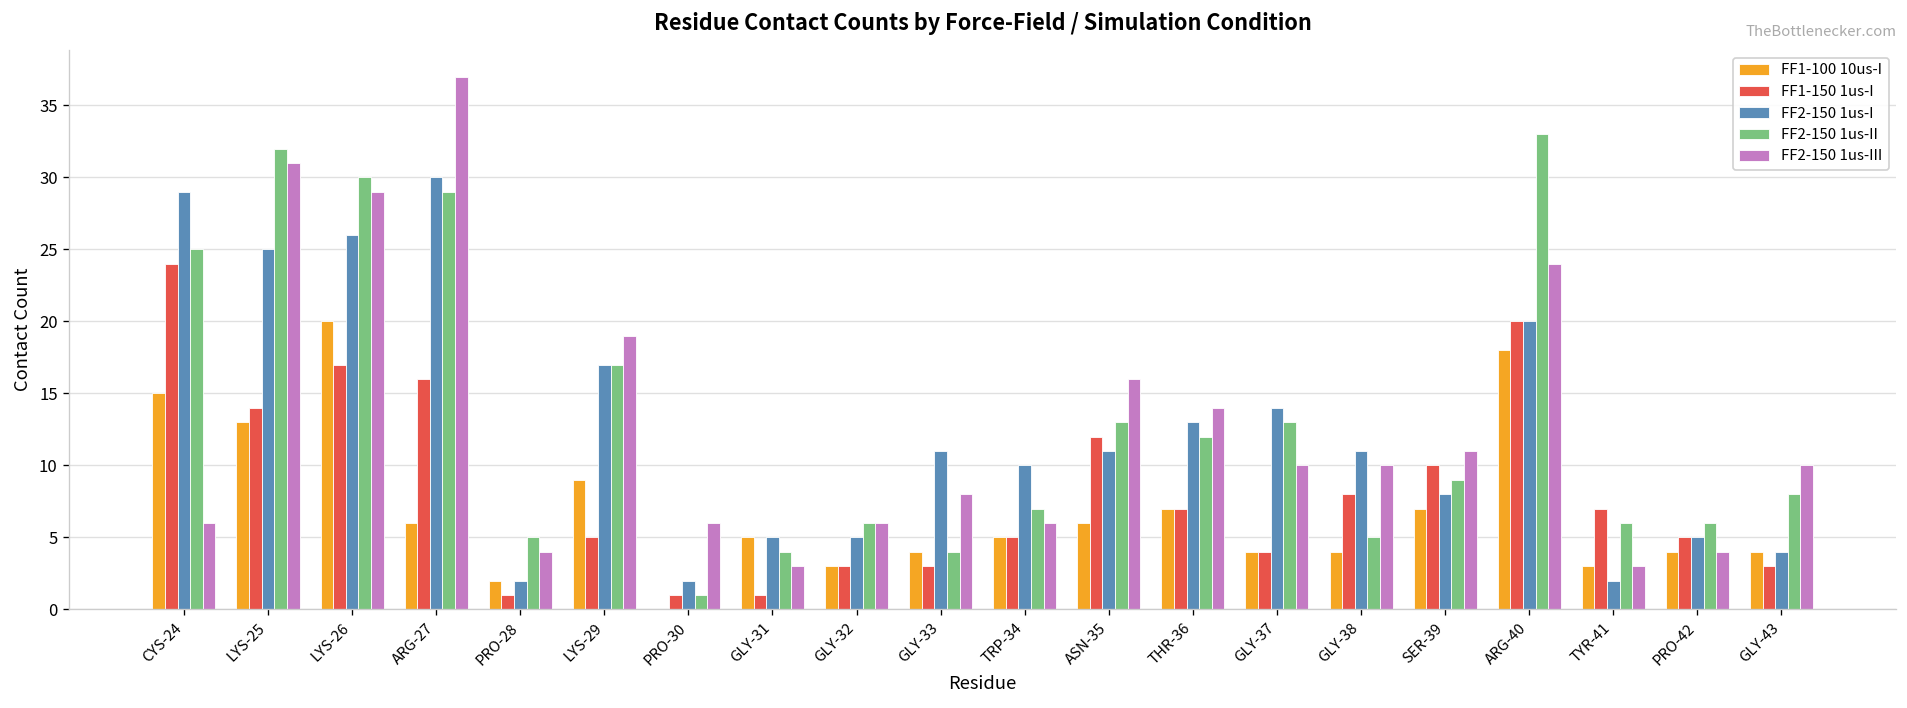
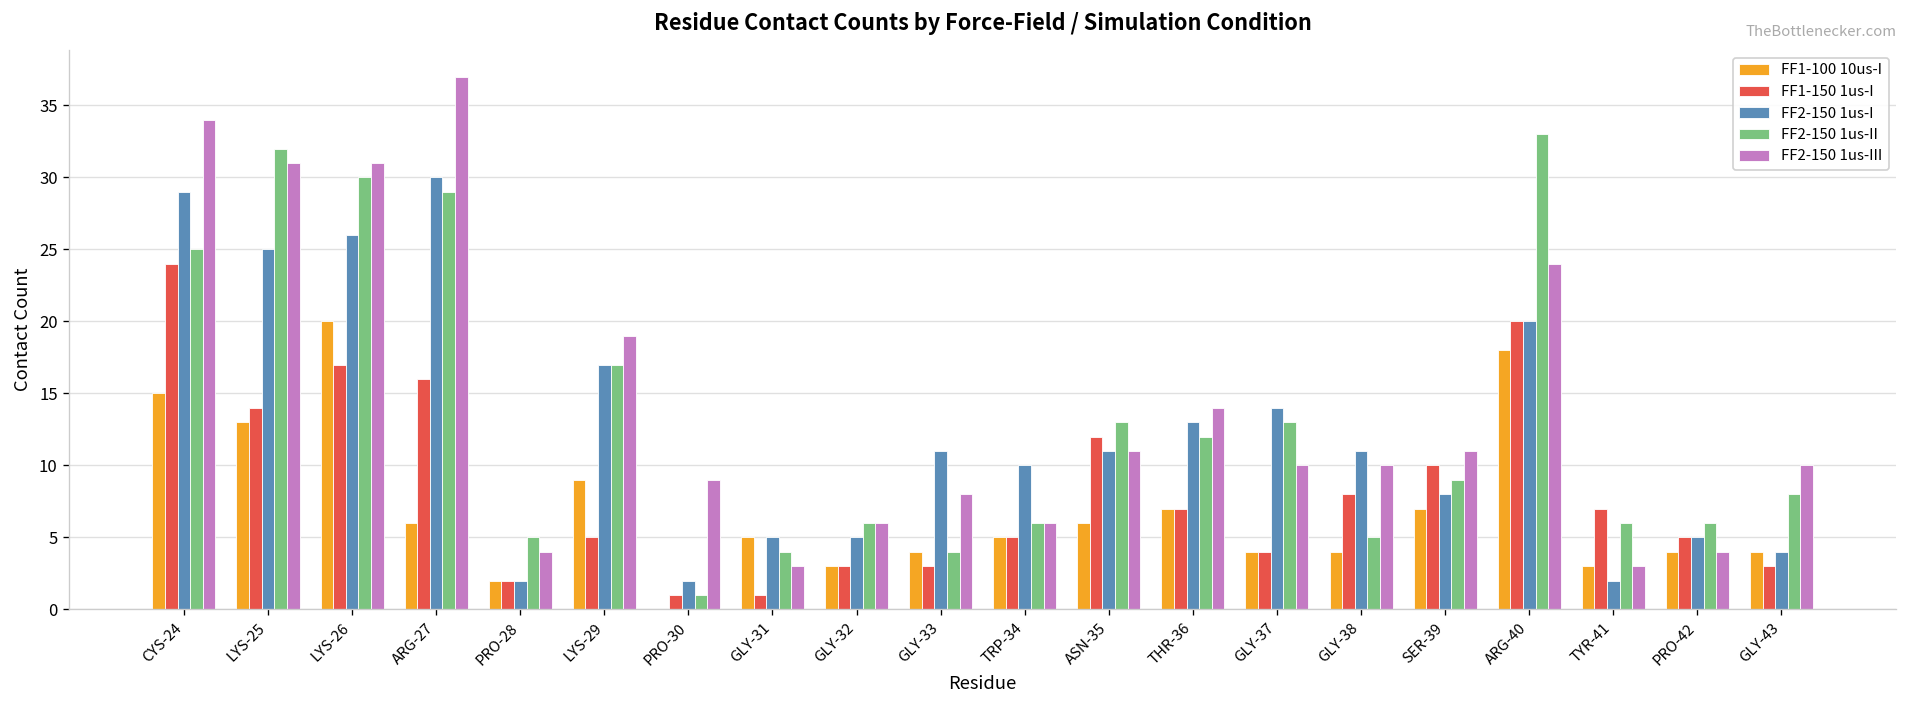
  {
    "FF1-100 10us-I": {
      "CYS-24": 15,
      "LYS-25": 13,
      "LYS-26": 20,
      "ARG-27": 6,
      "PRO-28": 2,
      "LYS-29": 9,
      "PRO-30": 0,
      "GLY-31": 5,
      "GLY-32": 3,
      "GLY-33": 4,
      "TRP-34": 5,
      "ASN-35": 6,
      "THR-36": 7,
      "GLY-37": 4,
      "GLY-38": 4,
      "SER-39": 7,
      "ARG-40": 18,
      "TYR-41": 3,
      "PRO-42": 4,
      "GLY-43": 4
    },
    "FF1-150 1us-I": {
      "CYS-24": 24,
      "LYS-25": 14,
      "LYS-26": 17,
      "ARG-27": 16,
-     "PRO-28": 1,
+     "PRO-28": 2,
      "LYS-29": 5,
      "PRO-30": 1,
      "GLY-31": 1,
      "GLY-32": 3,
      "GLY-33": 3,
      "TRP-34": 5,
      "ASN-35": 12,
      "THR-36": 7,
      "GLY-37": 4,
      "GLY-38": 8,
      "SER-39": 10,
      "ARG-40": 20,
      "TYR-41": 7,
      "PRO-42": 5,
      "GLY-43": 3
    },
    "FF2-150 1us-I": {
      "CYS-24": 29,
      "LYS-25": 25,
      "LYS-26": 26,
      "ARG-27": 30,
      "PRO-28": 2,
      "LYS-29": 17,
      "PRO-30": 2,
      "GLY-31": 5,
      "GLY-32": 5,
      "GLY-33": 11,
      "TRP-34": 10,
      "ASN-35": 11,
      "THR-36": 13,
      "GLY-37": 14,
      "GLY-38": 11,
      "SER-39": 8,
      "ARG-40": 20,
      "TYR-41": 2,
      "PRO-42": 5,
      "GLY-43": 4
    },
    "FF2-150 1us-II": {
      "CYS-24": 25,
      "LYS-25": 32,
      "LYS-26": 30,
      "ARG-27": 29,
      "PRO-28": 5,
      "LYS-29": 17,
      "PRO-30": 1,
      "GLY-31": 4,
      "GLY-32": 6,
      "GLY-33": 4,
-     "TRP-34": 7,
+     "TRP-34": 6,
      "ASN-35": 13,
      "THR-36": 12,
      "GLY-37": 13,
      "GLY-38": 5,
      "SER-39": 9,
      "ARG-40": 33,
      "TYR-41": 6,
      "PRO-42": 6,
      "GLY-43": 8
    },
    "FF2-150 1us-III": {
-     "CYS-24": 6,
+     "CYS-24": 34,
      "LYS-25": 31,
-     "LYS-26": 29,
+     "LYS-26": 31,
      "ARG-27": 37,
      "PRO-28": 4,
      "LYS-29": 19,
-     "PRO-30": 6,
+     "PRO-30": 9,
      "GLY-31": 3,
      "GLY-32": 6,
      "GLY-33": 8,
      "TRP-34": 6,
-     "ASN-35": 16,
+     "ASN-35": 11,
      "THR-36": 14,
      "GLY-37": 10,
      "GLY-38": 10,
      "SER-39": 11,
      "ARG-40": 24,
      "TYR-41": 3,
      "PRO-42": 4,
      "GLY-43": 10
    }
  }
